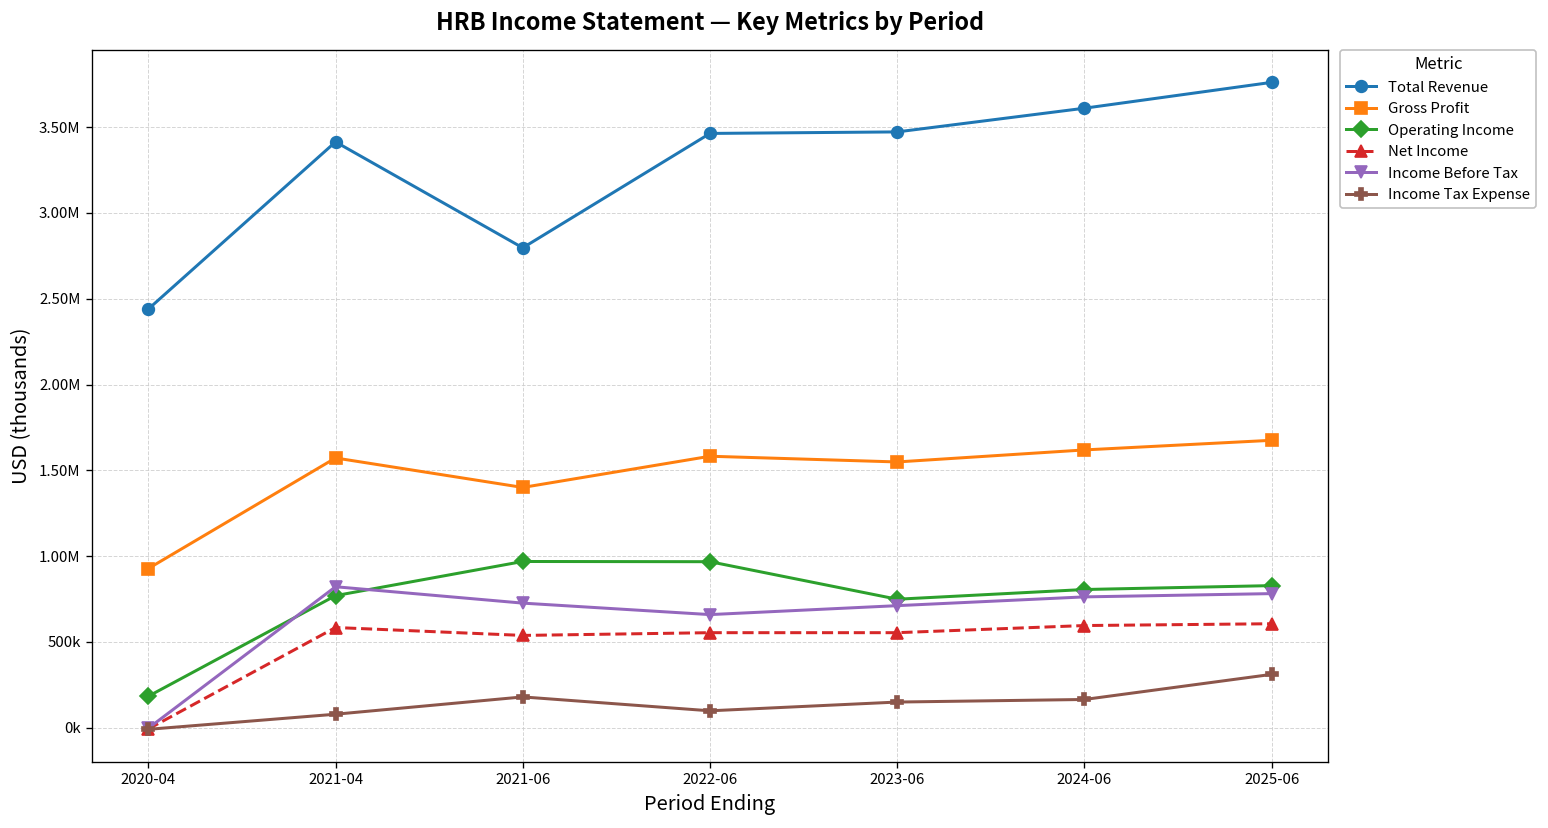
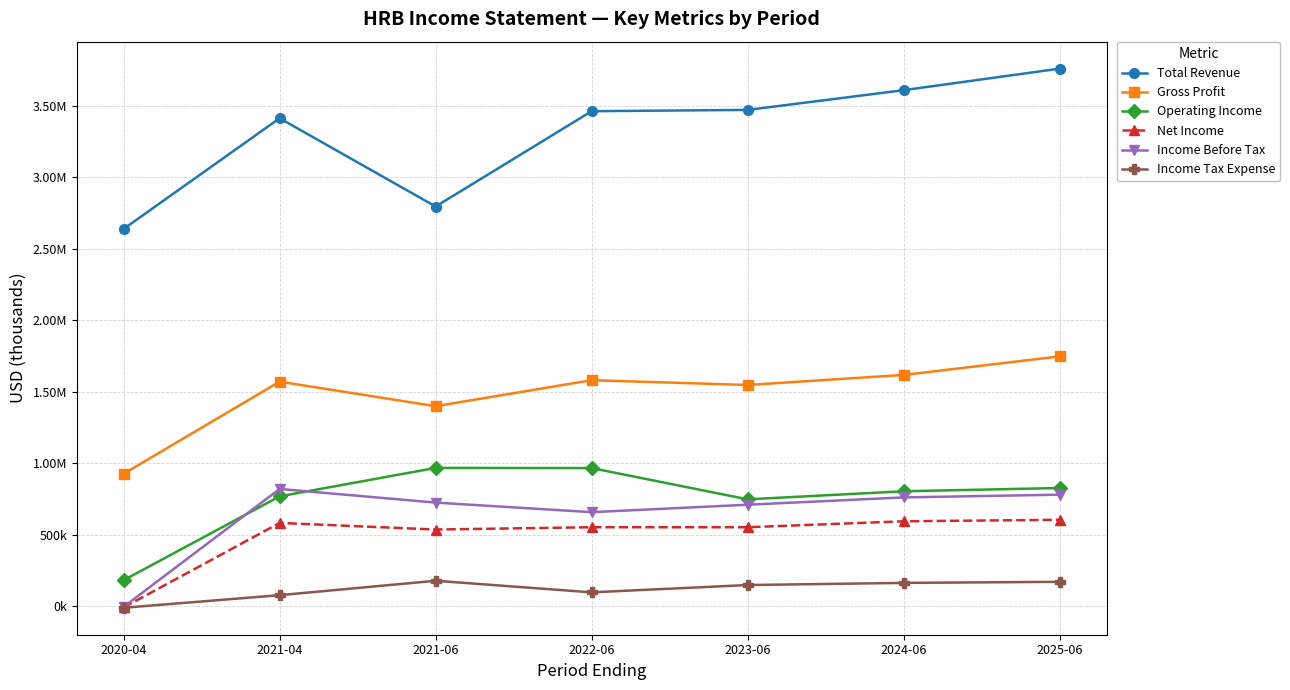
  {
    "Total Revenue": {
-     "2020-04": 2440000,
+     "2020-04": 2640000,
      "2021-04": 3410000,
      "2021-06": 2800000,
      "2022-06": 3460000,
      "2023-06": 3470000,
      "2024-06": 3610000,
      "2025-06": 3760000
    },
    "Gross Profit": {
      "2020-04": 930000,
      "2021-04": 1570000,
      "2021-06": 1400000,
      "2022-06": 1580000,
      "2023-06": 1550000,
      "2024-06": 1620000,
-     "2025-06": 1670000
+     "2025-06": 1750000
    },
    "Operating Income": {
      "2020-04": 180000,
      "2021-04": 770000,
      "2021-06": 970000,
      "2022-06": 970000,
      "2023-06": 750000,
      "2024-06": 810000,
      "2025-06": 830000
    },
    "Net Income": {
      "2021-04": 580000,
      "2021-06": 540000,
      "2022-06": 550000,
      "2023-06": 550000,
      "2024-06": 600000,
      "2025-06": 610000
    },
    "Income Before Tax": {
      "2021-04": 820000,
      "2021-06": 730000,
      "2022-06": 660000,
      "2023-06": 710000,
      "2024-06": 760000,
      "2025-06": 780000
    },
    "Income Tax Expense": {
      "2021-04": 80000,
      "2021-06": 180000,
      "2022-06": 100000,
      "2023-06": 150000,
      "2024-06": 160000,
-     "2025-06": 310000
+     "2025-06": 170000
    }
  }
